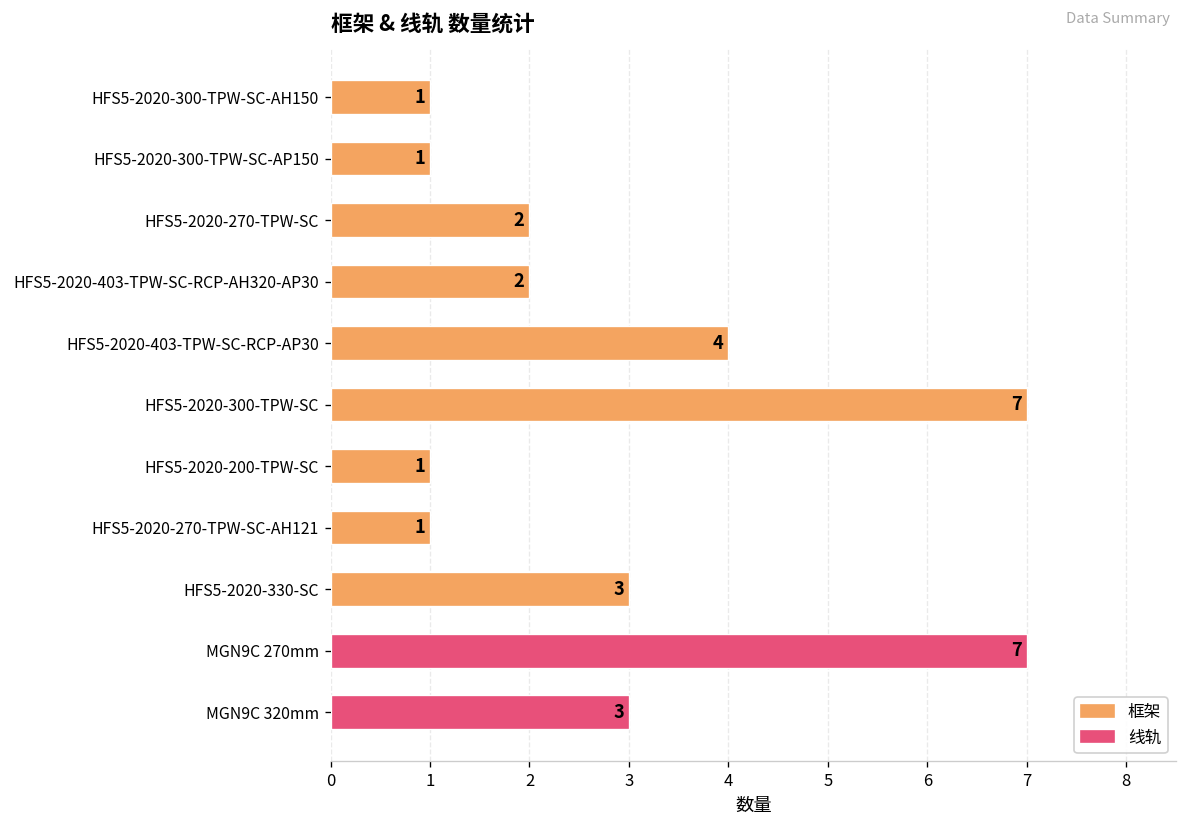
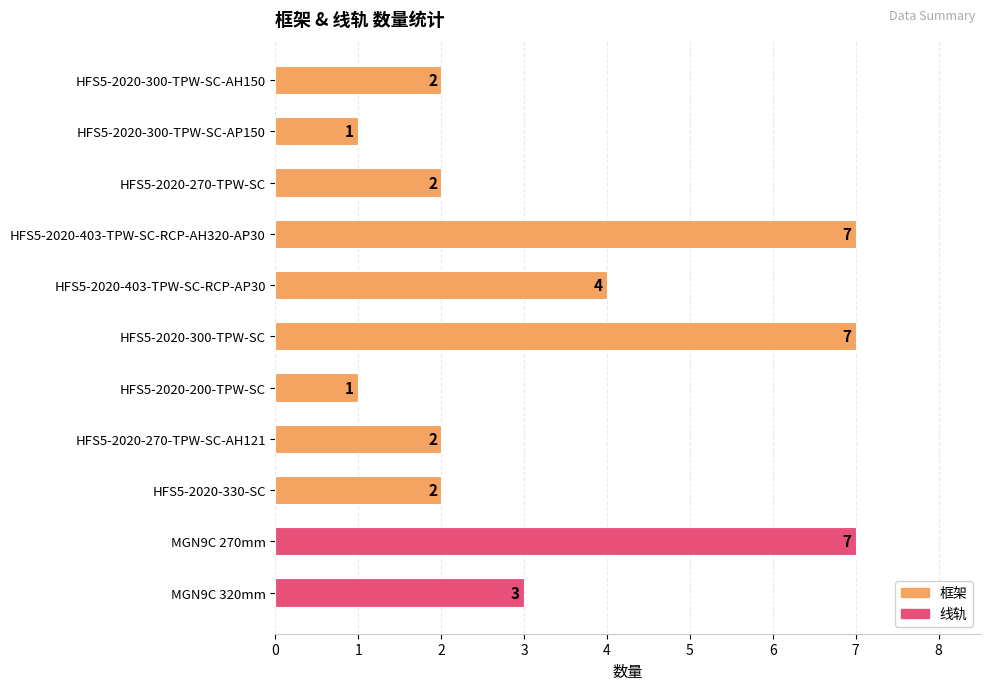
  {
-   "HFS5-2020-300-TPW-SC-AH150": 1,
+   "HFS5-2020-300-TPW-SC-AH150": 2,
    "HFS5-2020-300-TPW-SC-AP150": 1,
    "HFS5-2020-270-TPW-SC": 2,
-   "HFS5-2020-403-TPW-SC-RCP-AH320-AP30": 2,
+   "HFS5-2020-403-TPW-SC-RCP-AH320-AP30": 7,
    "HFS5-2020-403-TPW-SC-RCP-AP30": 4,
    "HFS5-2020-300-TPW-SC": 7,
    "HFS5-2020-200-TPW-SC": 1,
-   "HFS5-2020-270-TPW-SC-AH121": 1,
-   "HFS5-2020-330-SC": 3,
+   "HFS5-2020-270-TPW-SC-AH121": 2,
+   "HFS5-2020-330-SC": 2,
    "MGN9C 270mm": 7,
    "MGN9C 320mm": 3
  }
